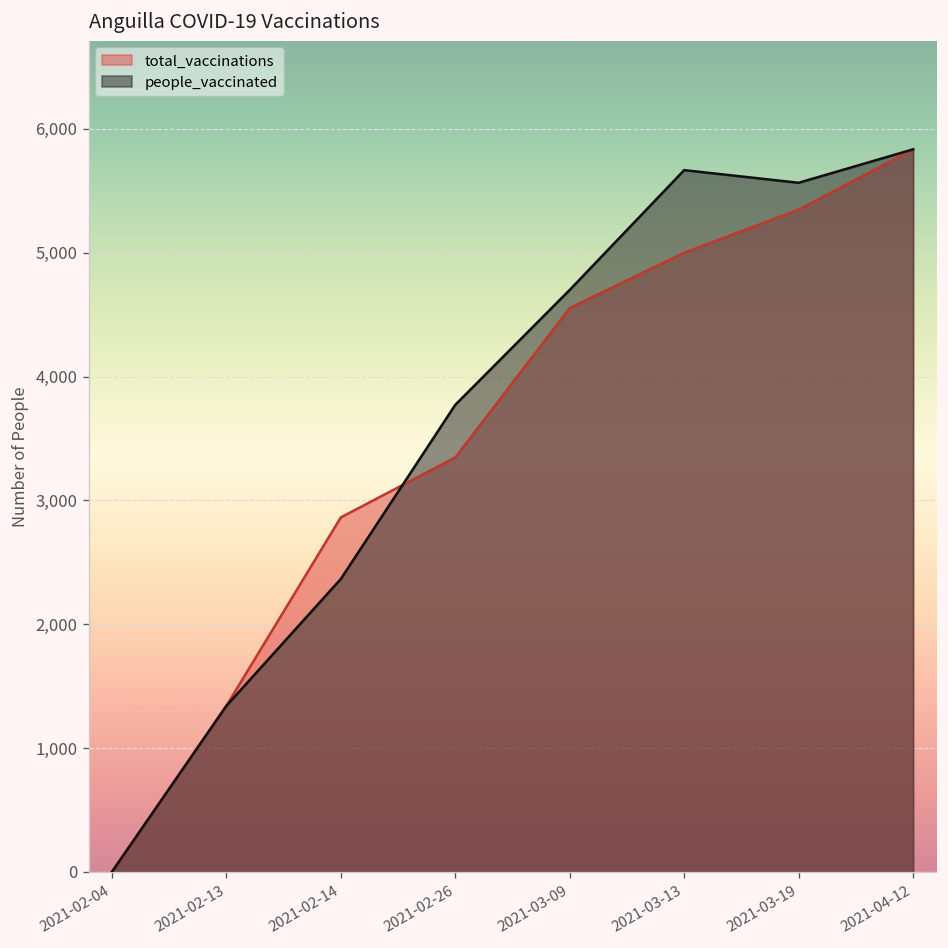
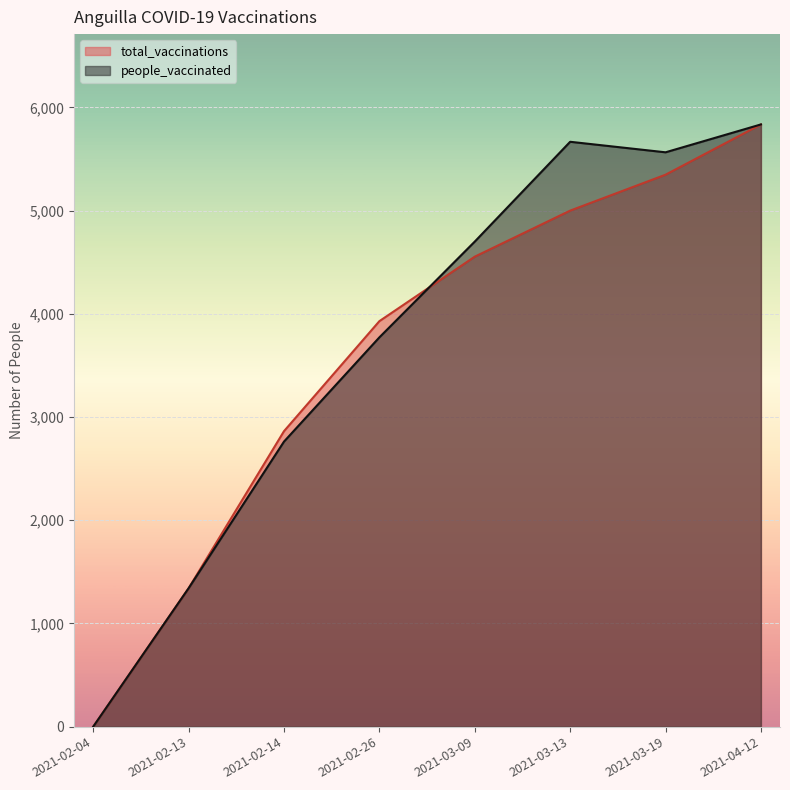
  {
    "total_vaccinations": {
      "2021-02-14": "2,860",
-     "2021-02-26": "3,350",
+     "2021-02-26": "3,930",
      "2021-03-09": "4,550",
      "2021-03-13": "5,000",
      "2021-03-19": "5,350"
    },
    "people_vaccinated": {
-     "2021-02-14": "2,370",
+     "2021-02-14": "2,760",
      "2021-02-26": "3,770",
      "2021-03-09": "4,700",
      "2021-03-13": "5,670",
      "2021-03-19": "5,570"
    }
  }
